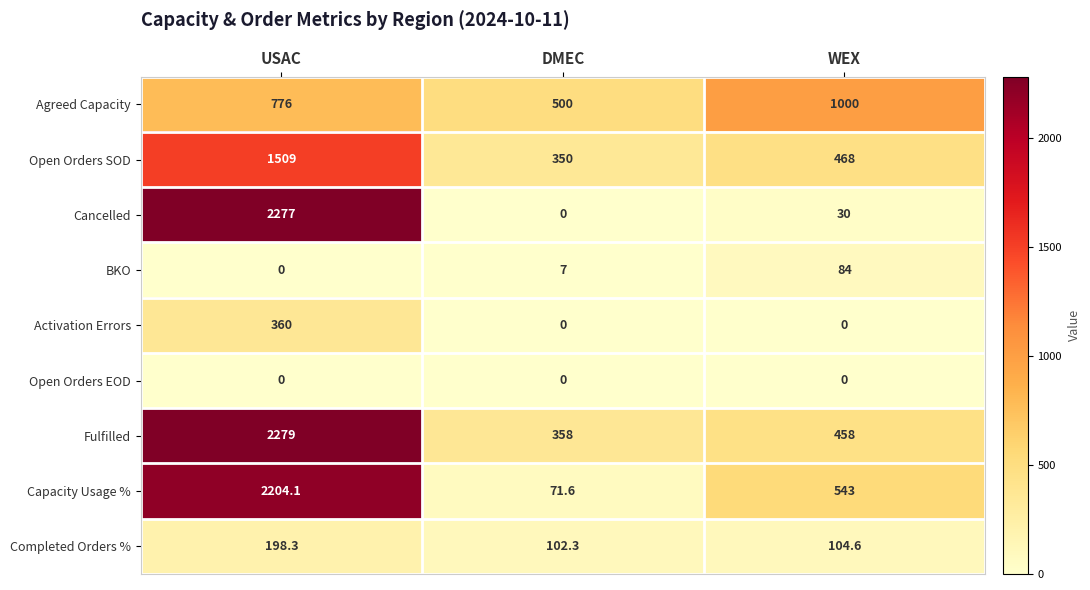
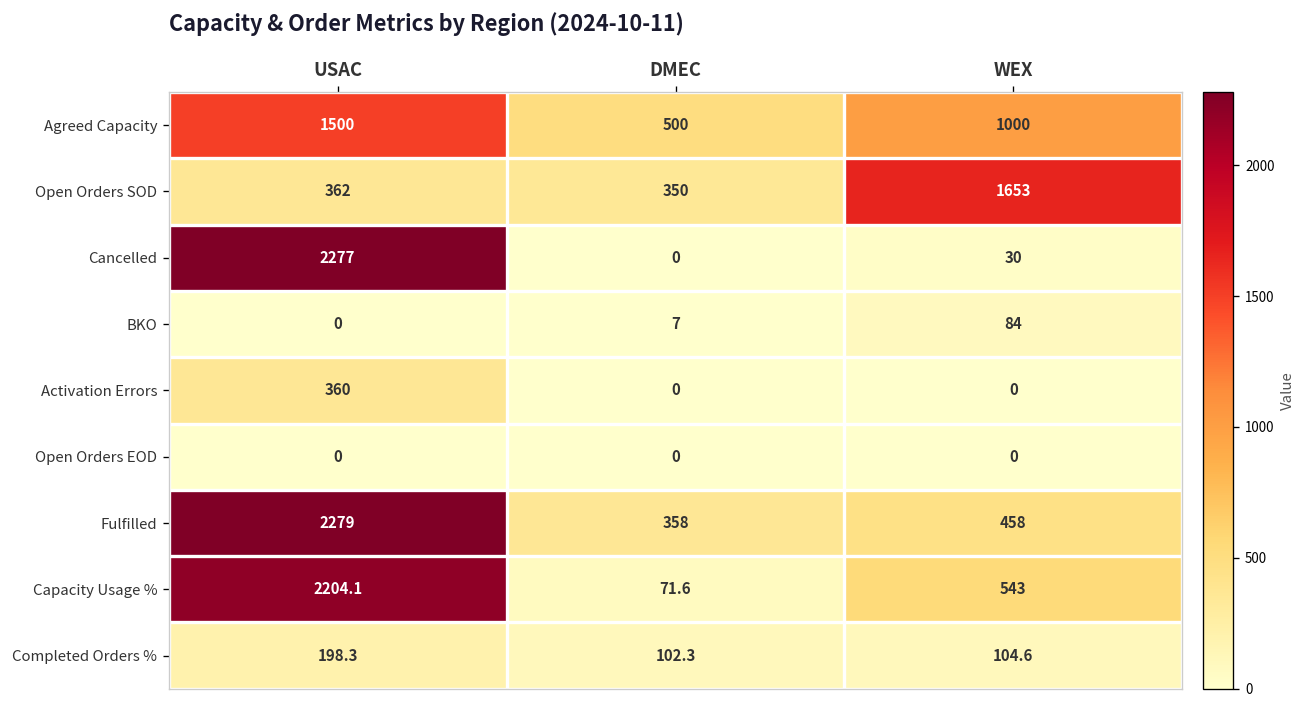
  {
    "Agreed Capacity": {
-     "USAC": 776,
+     "USAC": 1500,
      "DMEC": 500,
      "WEX": 1000
    },
    "Open Orders SOD": {
-     "USAC": 1509,
+     "USAC": 362,
      "DMEC": 350,
-     "WEX": 468
+     "WEX": 1653
    },
    "Cancelled": {
      "USAC": 2277,
      "DMEC": 0,
      "WEX": 30
    },
    "BKO": {
      "USAC": 0,
      "DMEC": 7,
      "WEX": 84
    },
    "Activation Errors": {
      "USAC": 360,
      "DMEC": 0,
      "WEX": 0
    },
    "Open Orders EOD": {
      "USAC": 0,
      "DMEC": 0,
      "WEX": 0
    },
    "Fulfilled": {
      "USAC": 2279,
      "DMEC": 358,
      "WEX": 458
    },
    "Capacity Usage %": {
      "USAC": 2204.1,
      "DMEC": 71.6,
      "WEX": 543
    },
    "Completed Orders %": {
      "USAC": 198.3,
      "DMEC": 102.3,
      "WEX": 104.6
    }
  }
